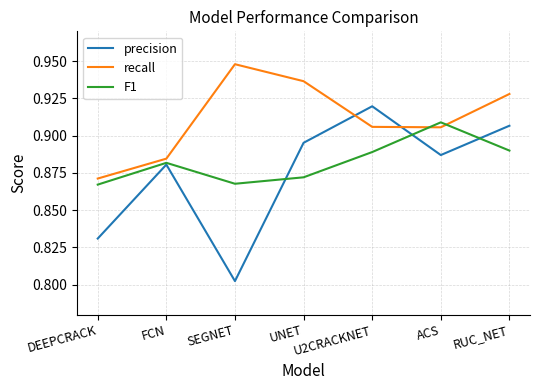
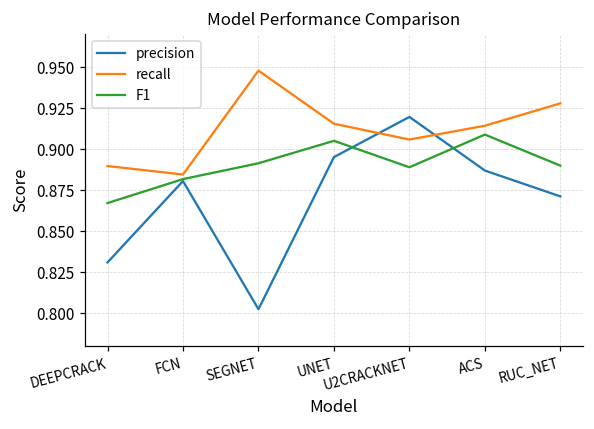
  {
    "precision": {
      "DEEPCRACK": 0.831,
      "SEGNET": 0.802,
      "UNET": 0.895,
      "U2CRACKNET": 0.920,
      "ACS": 0.887,
-     "RUC_NET": 0.907
+     "RUC_NET": 0.871
    },
    "recall": {
-     "DEEPCRACK": 0.871,
+     "DEEPCRACK": 0.890,
      "FCN": 0.885,
      "SEGNET": 0.948,
-     "UNET": 0.937,
+     "UNET": 0.916,
      "U2CRACKNET": 0.906,
-     "ACS": 0.906,
+     "ACS": 0.914,
      "RUC_NET": 0.928
    },
    "F1": {
      "DEEPCRACK": 0.867,
-     "SEGNET": 0.868,
-     "UNET": 0.872,
+     "SEGNET": 0.891,
+     "UNET": 0.905,
      "U2CRACKNET": 0.889,
      "ACS": 0.909,
      "RUC_NET": 0.890
    }
  }
